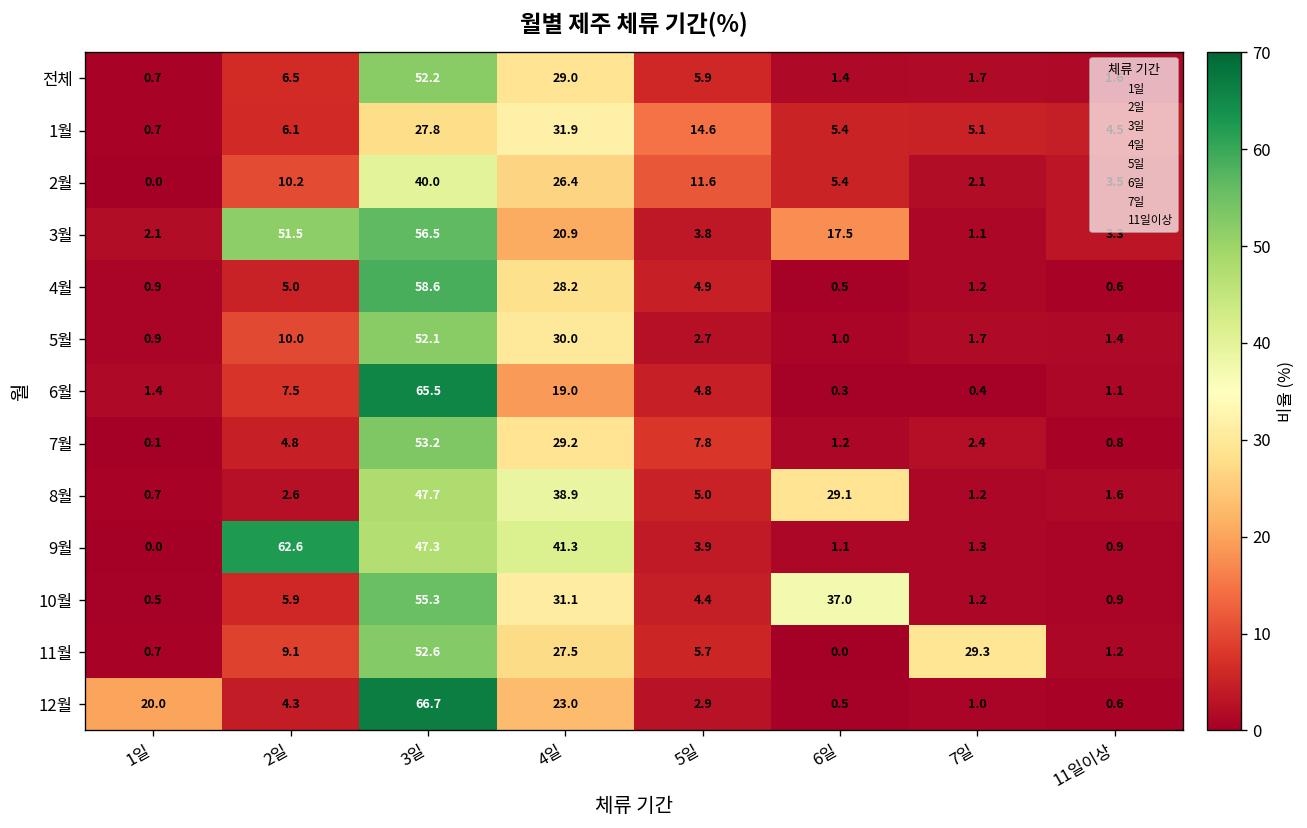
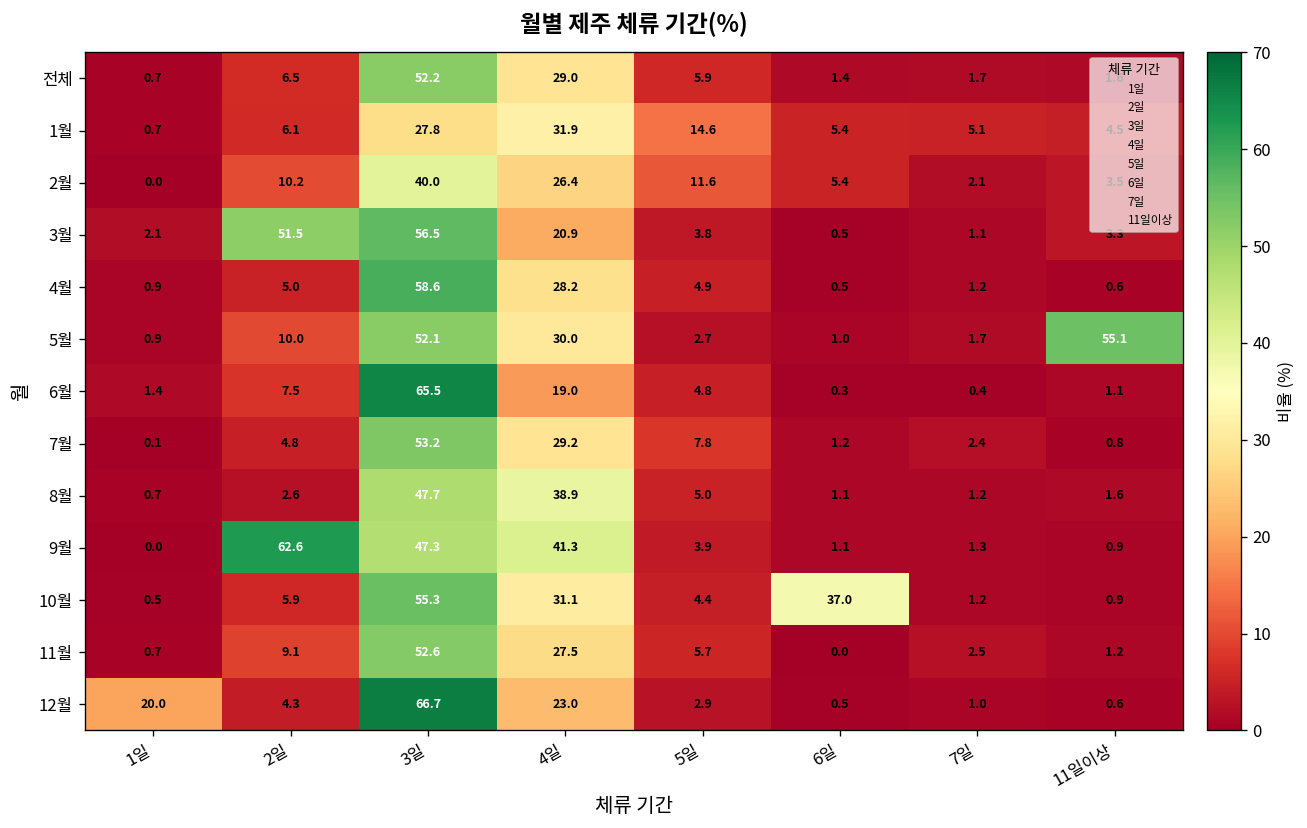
  {
    "전체": {
      "1일": 0.7,
      "2일": 6.5,
      "3일": 52.2,
      "4일": 29.0,
      "5일": 5.9,
      "6일": 1.4,
      "7일": 1.7
    },
    "1월": {
      "1일": 0.7,
      "2일": 6.1,
      "3일": 27.8,
      "4일": 31.9,
      "5일": 14.6,
      "6일": 5.4,
      "7일": 5.1
    },
    "2월": {
      "1일": 0.0,
      "2일": 10.2,
      "3일": 40.0,
      "4일": 26.4,
      "5일": 11.6,
      "6일": 5.4,
      "7일": 2.1
    },
    "3월": {
      "1일": 2.1,
      "2일": 51.5,
      "3일": 56.5,
      "4일": 20.9,
      "5일": 3.8,
-     "6일": 17.5,
+     "6일": 0.5,
      "7일": 1.1,
      "11일이상": 3.3
    },
    "4월": {
      "1일": 0.9,
      "2일": 5.0,
      "3일": 58.6,
      "4일": 28.2,
      "5일": 4.9,
      "6일": 0.5,
      "7일": 1.2,
      "11일이상": 0.6
    },
    "5월": {
      "1일": 0.9,
      "2일": 10.0,
      "3일": 52.1,
      "4일": 30.0,
      "5일": 2.7,
      "6일": 1.0,
      "7일": 1.7,
-     "11일이상": 1.4
+     "11일이상": 55.1
    },
    "6월": {
      "1일": 1.4,
      "2일": 7.5,
      "3일": 65.5,
      "4일": 19.0,
      "5일": 4.8,
      "6일": 0.3,
      "7일": 0.4,
      "11일이상": 1.1
    },
    "7월": {
      "1일": 0.1,
      "2일": 4.8,
      "3일": 53.2,
      "4일": 29.2,
      "5일": 7.8,
      "6일": 1.2,
      "7일": 2.4,
      "11일이상": 0.8
    },
    "8월": {
      "1일": 0.7,
      "2일": 2.6,
      "3일": 47.7,
      "4일": 38.9,
      "5일": 5.0,
-     "6일": 29.1,
+     "6일": 1.1,
      "7일": 1.2,
      "11일이상": 1.6
    },
    "9월": {
      "1일": 0.0,
      "2일": 62.6,
      "3일": 47.3,
      "4일": 41.3,
      "5일": 3.9,
      "6일": 1.1,
      "7일": 1.3,
      "11일이상": 0.9
    },
    "10월": {
      "1일": 0.5,
      "2일": 5.9,
      "3일": 55.3,
      "4일": 31.1,
      "5일": 4.4,
      "6일": 37.0,
      "7일": 1.2,
      "11일이상": 0.9
    },
    "11월": {
      "1일": 0.7,
      "2일": 9.1,
      "3일": 52.6,
      "4일": 27.5,
      "5일": 5.7,
      "6일": 0.0,
-     "7일": 29.3,
+     "7일": 2.5,
      "11일이상": 1.2
    },
    "12월": {
      "1일": 20.0,
      "2일": 4.3,
      "3일": 66.7,
      "4일": 23.0,
      "5일": 2.9,
      "6일": 0.5,
      "7일": 1.0,
      "11일이상": 0.6
    }
  }
